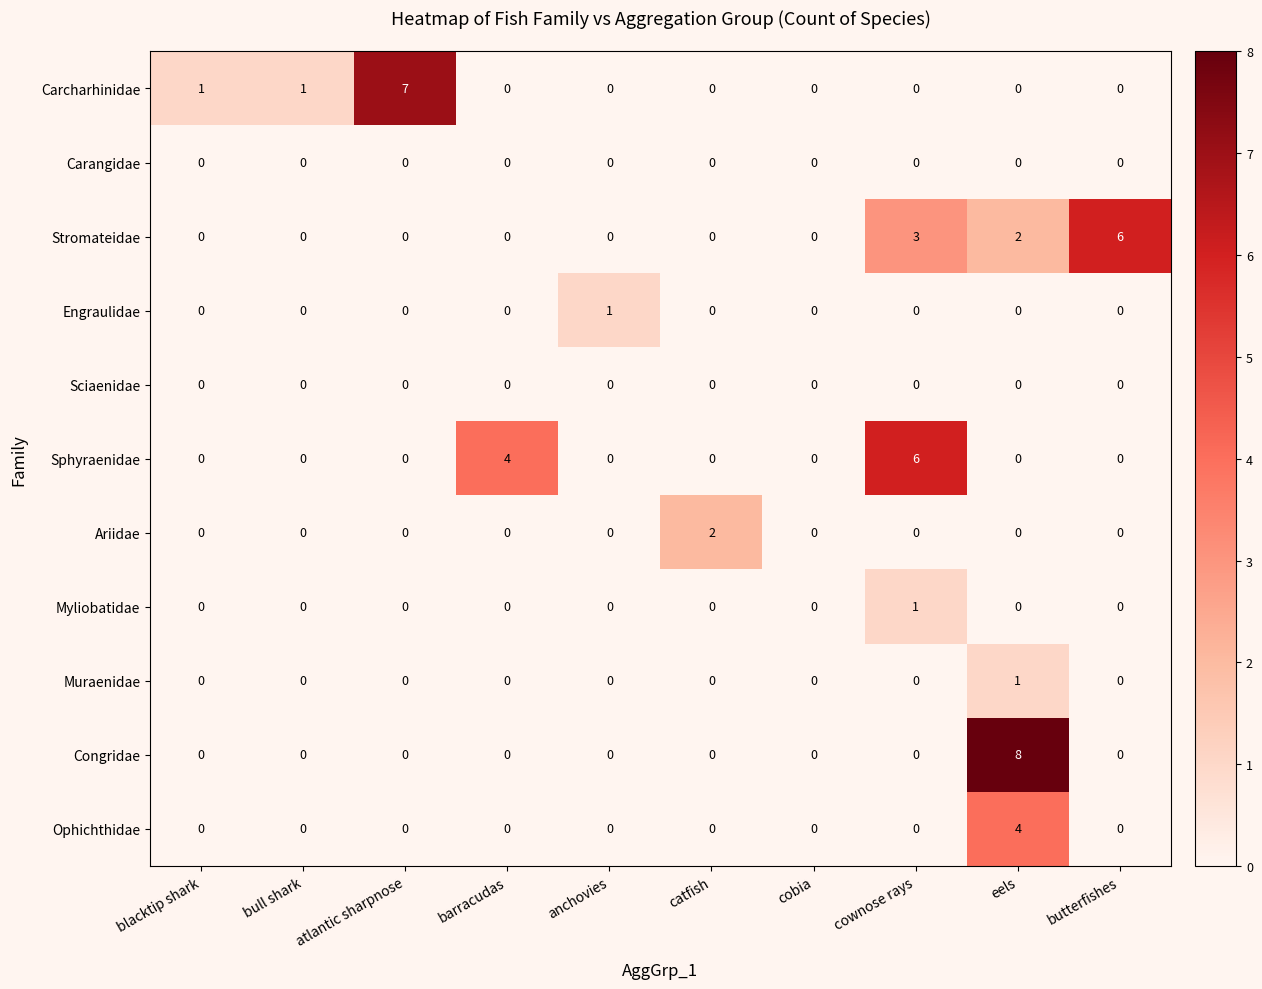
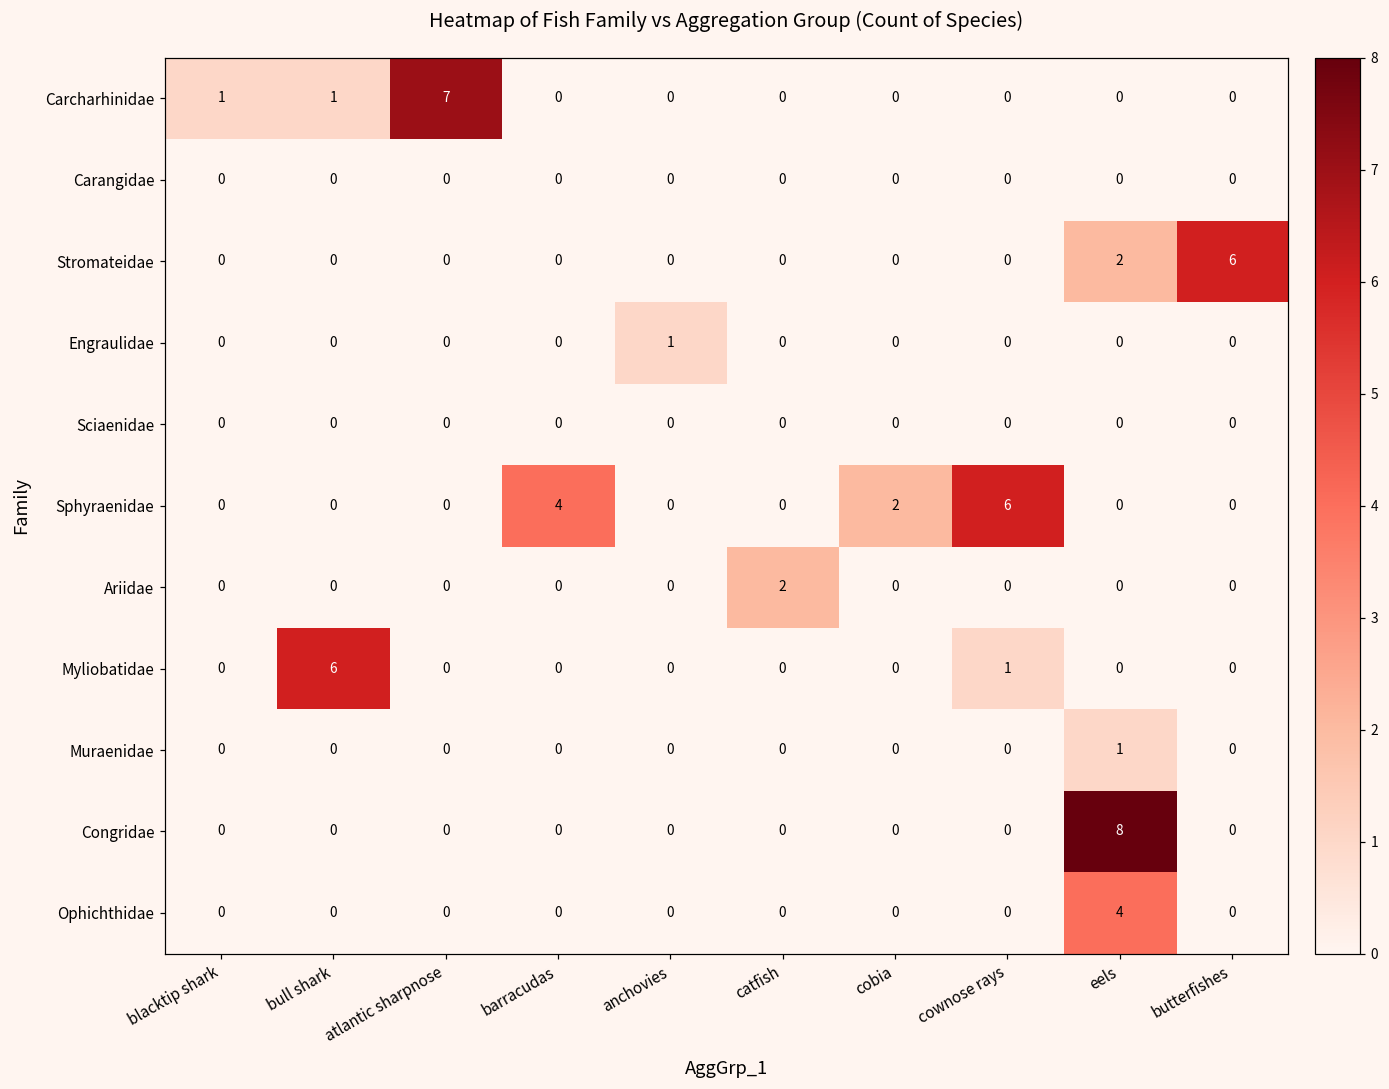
  {
    "Carcharhinidae": {
      "blacktip shark": 1,
      "bull shark": 1,
      "atlantic sharpnose": 7,
      "barracudas": 0,
      "anchovies": 0,
      "catfish": 0,
      "cobia": 0,
      "cownose rays": 0,
      "eels": 0,
      "butterfishes": 0
    },
    "Carangidae": {
      "blacktip shark": 0,
      "bull shark": 0,
      "atlantic sharpnose": 0,
      "barracudas": 0,
      "anchovies": 0,
      "catfish": 0,
      "cobia": 0,
      "cownose rays": 0,
      "eels": 0,
      "butterfishes": 0
    },
    "Stromateidae": {
      "blacktip shark": 0,
      "bull shark": 0,
      "atlantic sharpnose": 0,
      "barracudas": 0,
      "anchovies": 0,
      "catfish": 0,
      "cobia": 0,
-     "cownose rays": 3,
+     "cownose rays": 0,
      "eels": 2,
      "butterfishes": 6
    },
    "Engraulidae": {
      "blacktip shark": 0,
      "bull shark": 0,
      "atlantic sharpnose": 0,
      "barracudas": 0,
      "anchovies": 1,
      "catfish": 0,
      "cobia": 0,
      "cownose rays": 0,
      "eels": 0,
      "butterfishes": 0
    },
    "Sciaenidae": {
      "blacktip shark": 0,
      "bull shark": 0,
      "atlantic sharpnose": 0,
      "barracudas": 0,
      "anchovies": 0,
      "catfish": 0,
      "cobia": 0,
      "cownose rays": 0,
      "eels": 0,
      "butterfishes": 0
    },
    "Sphyraenidae": {
      "blacktip shark": 0,
      "bull shark": 0,
      "atlantic sharpnose": 0,
      "barracudas": 4,
      "anchovies": 0,
      "catfish": 0,
-     "cobia": 0,
+     "cobia": 2,
      "cownose rays": 6,
      "eels": 0,
      "butterfishes": 0
    },
    "Ariidae": {
      "blacktip shark": 0,
      "bull shark": 0,
      "atlantic sharpnose": 0,
      "barracudas": 0,
      "anchovies": 0,
      "catfish": 2,
      "cobia": 0,
      "cownose rays": 0,
      "eels": 0,
      "butterfishes": 0
    },
    "Myliobatidae": {
      "blacktip shark": 0,
-     "bull shark": 0,
+     "bull shark": 6,
      "atlantic sharpnose": 0,
      "barracudas": 0,
      "anchovies": 0,
      "catfish": 0,
      "cobia": 0,
      "cownose rays": 1,
      "eels": 0,
      "butterfishes": 0
    },
    "Muraenidae": {
      "blacktip shark": 0,
      "bull shark": 0,
      "atlantic sharpnose": 0,
      "barracudas": 0,
      "anchovies": 0,
      "catfish": 0,
      "cobia": 0,
      "cownose rays": 0,
      "eels": 1,
      "butterfishes": 0
    },
    "Congridae": {
      "blacktip shark": 0,
      "bull shark": 0,
      "atlantic sharpnose": 0,
      "barracudas": 0,
      "anchovies": 0,
      "catfish": 0,
      "cobia": 0,
      "cownose rays": 0,
      "eels": 8,
      "butterfishes": 0
    },
    "Ophichthidae": {
      "blacktip shark": 0,
      "bull shark": 0,
      "atlantic sharpnose": 0,
      "barracudas": 0,
      "anchovies": 0,
      "catfish": 0,
      "cobia": 0,
      "cownose rays": 0,
      "eels": 4,
      "butterfishes": 0
    }
  }
